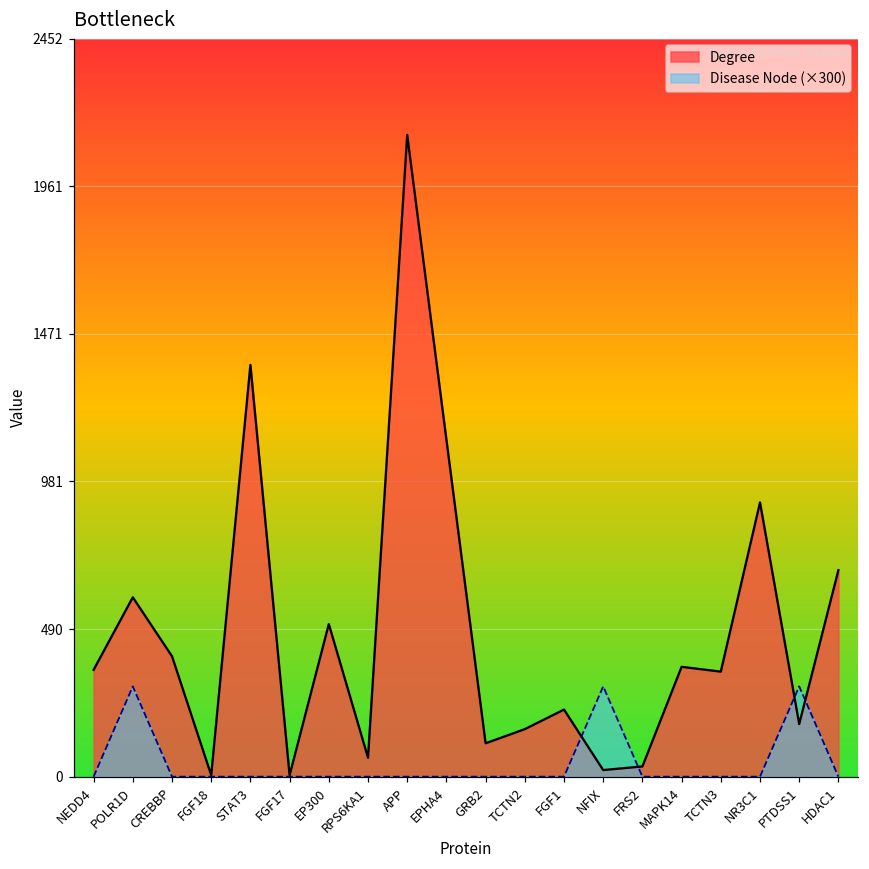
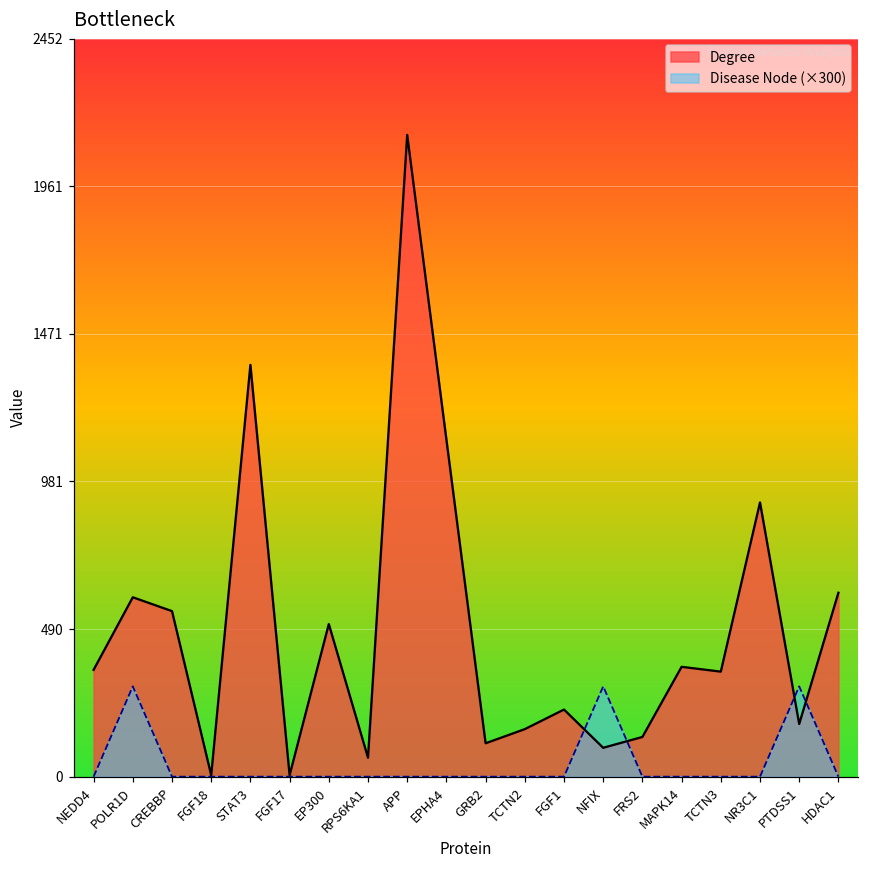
  {
    "Degree": {
      "NEDD4": 360,
      "POLR1D": 600,
-     "CREBBP": 400,
+     "CREBBP": 550,
      "STAT3": 1370,
      "EP300": 510,
      "RPS6KA1": 60,
      "APP": 2130,
      "EPHA4": 1120,
      "GRB2": 110,
      "TCTN2": 160,
      "FGF1": 220,
-     "NFIX": 20,
-     "FRS2": 30,
+     "NFIX": 100,
+     "FRS2": 130,
      "MAPK14": 370,
      "TCTN3": 350,
      "NR3C1": 910,
      "PTDSS1": 180,
-     "HDAC1": 690
+     "HDAC1": 610
    },
    "Disease Node (×300)": {
      "NEDD4": 0,
      "POLR1D": 300,
      "CREBBP": 0,
      "STAT3": 0,
      "EP300": 0,
      "RPS6KA1": 0,
      "APP": 0,
      "EPHA4": 0,
      "GRB2": 0,
      "TCTN2": 0,
      "FGF1": 0,
      "NFIX": 300,
      "FRS2": 0,
      "MAPK14": 0,
      "TCTN3": 0,
      "NR3C1": 0,
      "PTDSS1": 300,
      "HDAC1": 0
    }
  }
